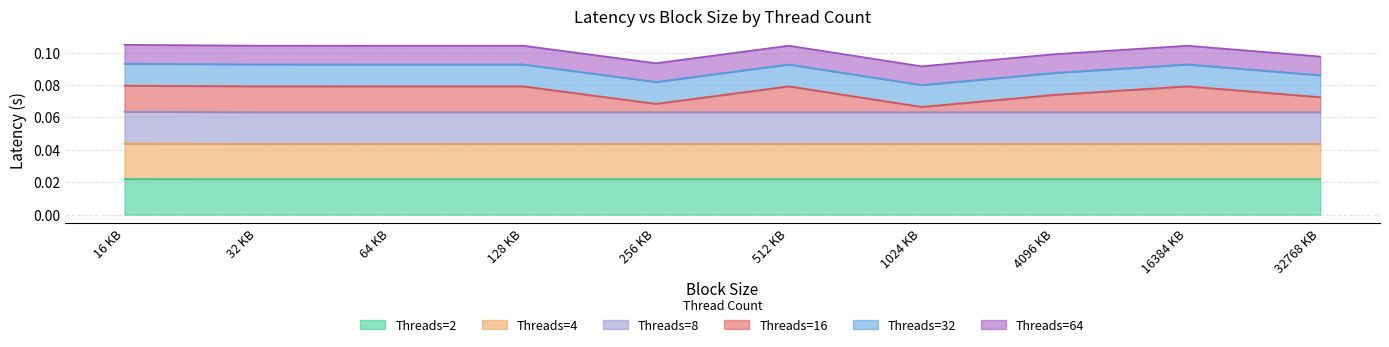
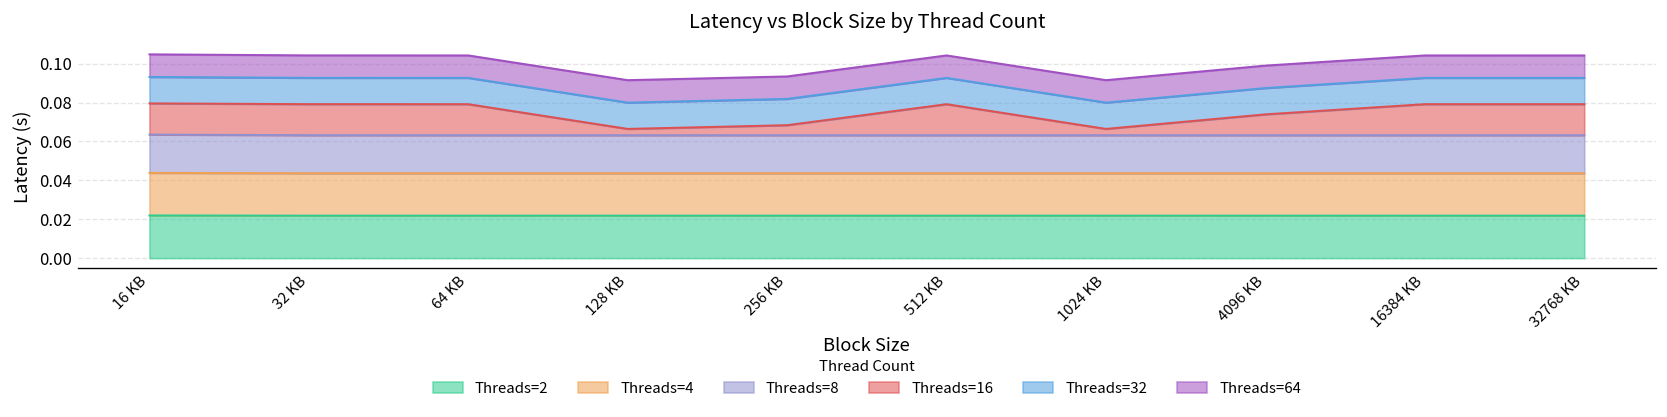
  {
    "Threads=2": {
      "16 KB": 0.022,
      "32 KB": 0.022,
      "64 KB": 0.022,
      "128 KB": 0.022,
      "256 KB": 0.022,
      "512 KB": 0.022,
      "1024 KB": 0.022,
      "4096 KB": 0.022,
      "16384 KB": 0.022,
      "32768 KB": 0.022
    },
    "Threads=4": {
      "16 KB": 0.022,
      "32 KB": 0.022,
      "64 KB": 0.022,
      "128 KB": 0.022,
      "256 KB": 0.022,
      "512 KB": 0.022,
      "1024 KB": 0.022,
      "4096 KB": 0.022,
      "16384 KB": 0.022,
      "32768 KB": 0.022
    },
    "Threads=16": {
      "16 KB": 0.016,
      "32 KB": 0.016,
      "64 KB": 0.016,
-     "128 KB": 0.016,
+     "128 KB": 0.003,
      "256 KB": 0.005,
      "512 KB": 0.016,
      "1024 KB": 0.003,
      "4096 KB": 0.011,
      "16384 KB": 0.016,
-     "32768 KB": 0.009
+     "32768 KB": 0.016
    }
  }
